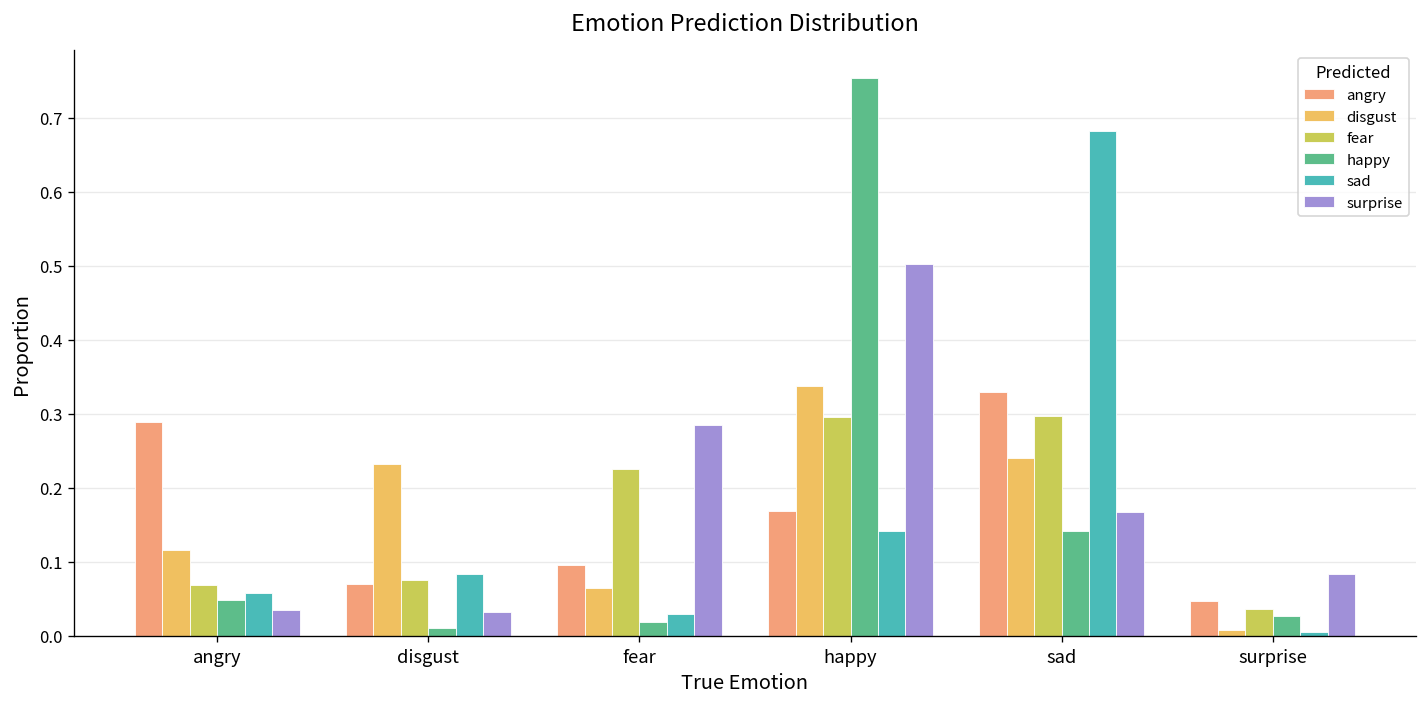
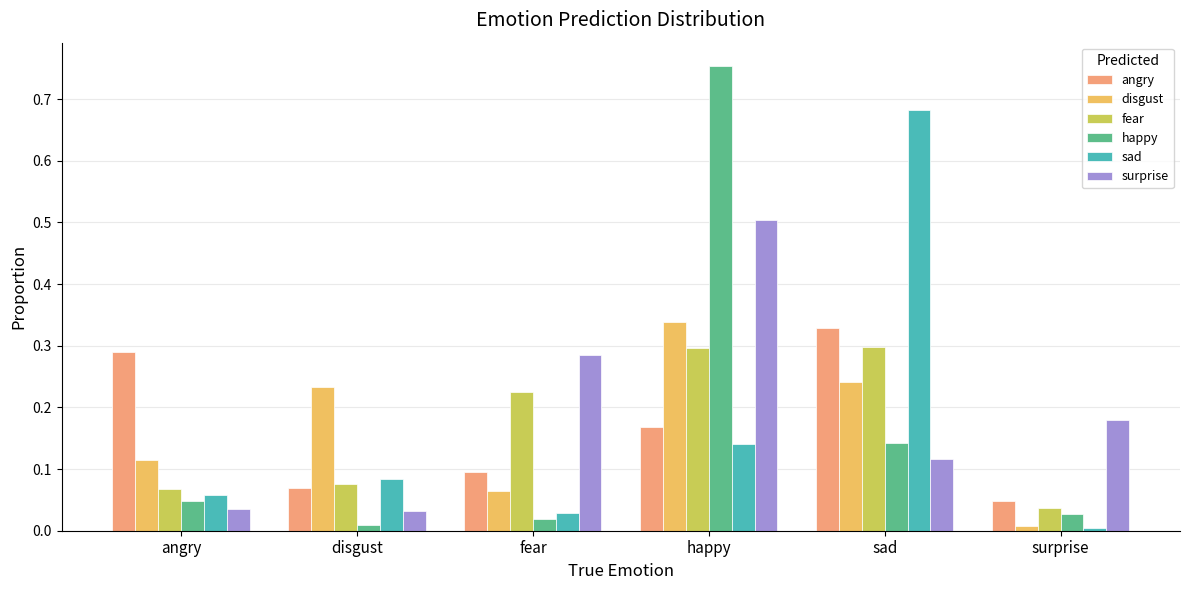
  {
    "surprise": {
      "angry": 0.04,
      "disgust": 0.03,
      "fear": 0.28,
      "happy": 0.50,
-     "sad": 0.17,
-     "surprise": 0.08
+     "sad": 0.12,
+     "surprise": 0.18
    }
  }
